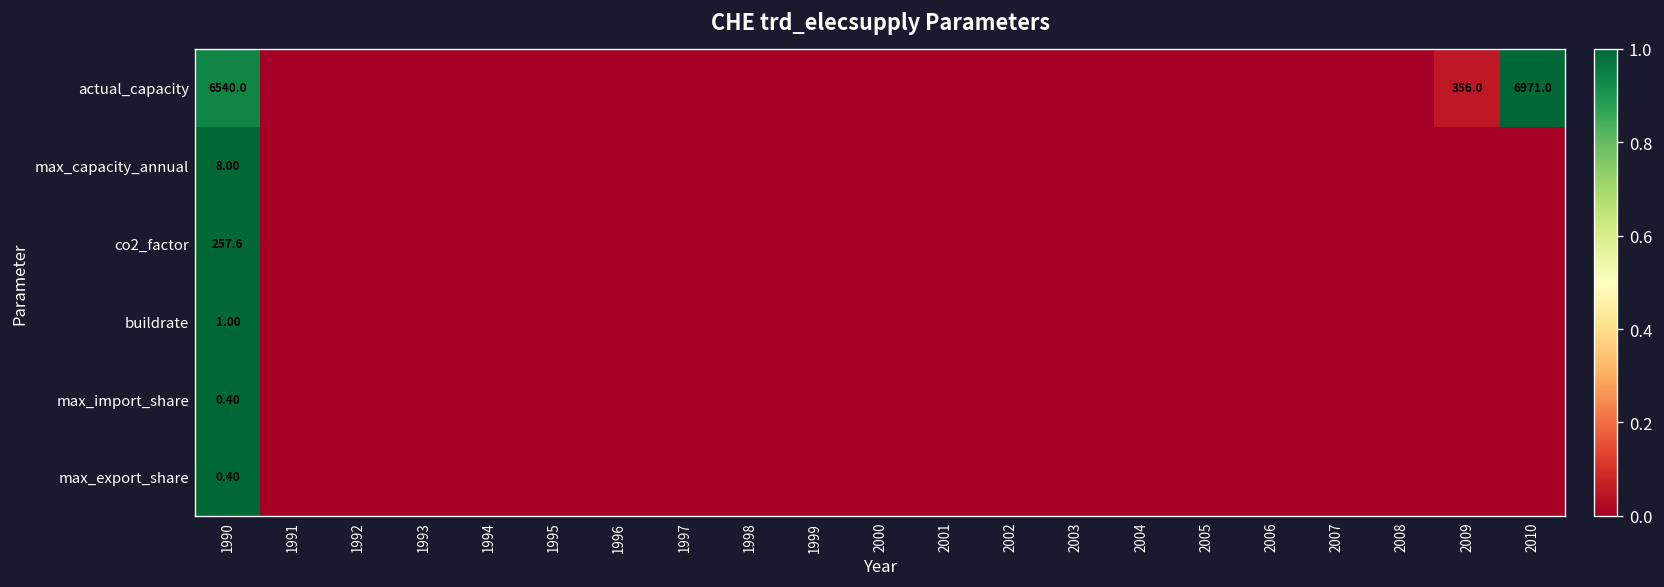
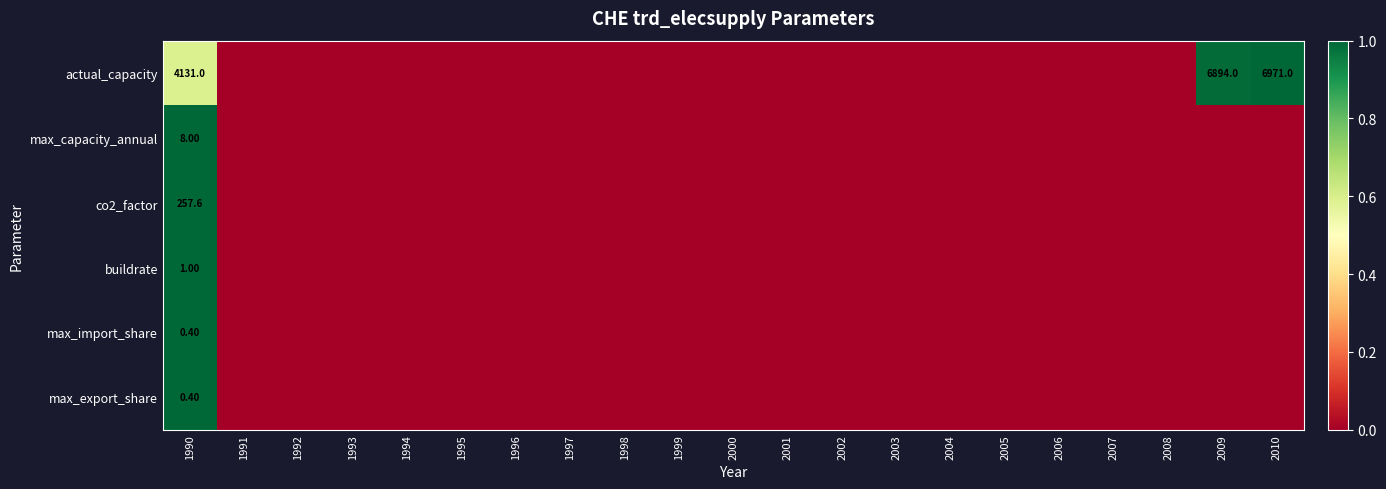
  {
    "actual_capacity": {
-     "1990": 6540.0,
-     "2009": 356.0,
+     "1990": 4131.0,
+     "2009": 6894.0,
      "2010": 6971.0
    },
    "max_capacity_annual": {
      "1990": 8.00
    },
    "co2_factor": {
      "1990": 257.6
    },
    "buildrate": {
      "1990": 1.00
    },
    "max_import_share": {
      "1990": 0.40
    },
    "max_export_share": {
      "1990": 0.40
    }
  }
